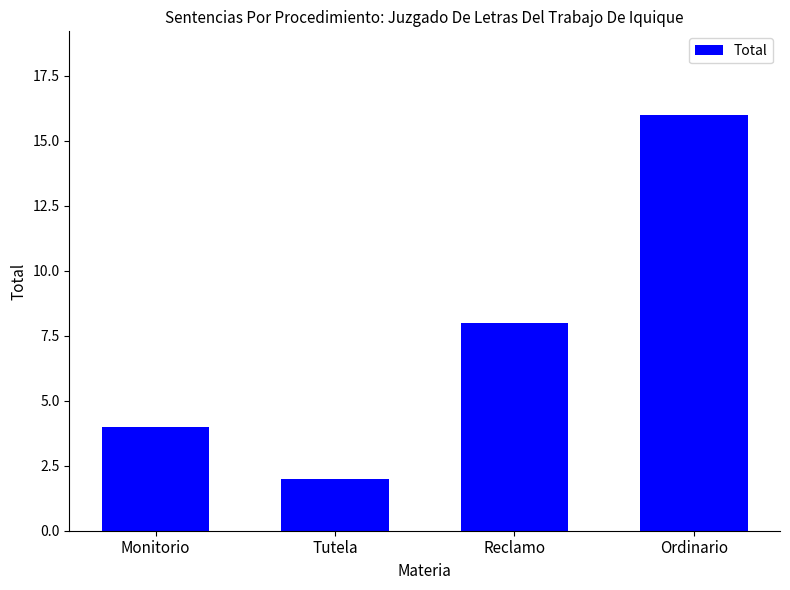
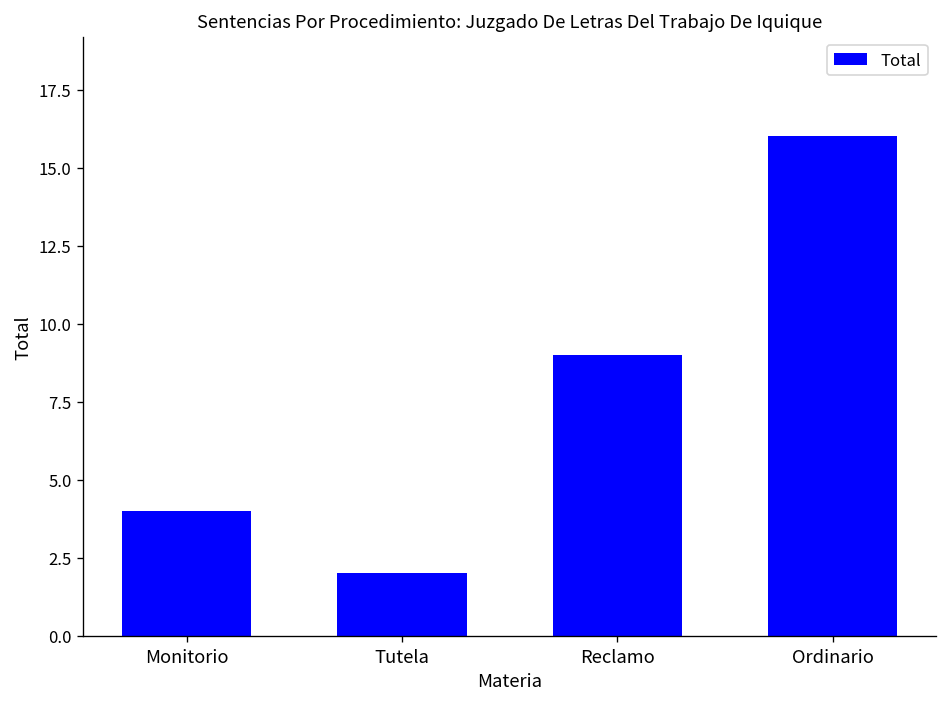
  {
    "Monitorio": 4,
    "Tutela": 2,
-   "Reclamo": 8,
+   "Reclamo": 9,
    "Ordinario": 16
  }
